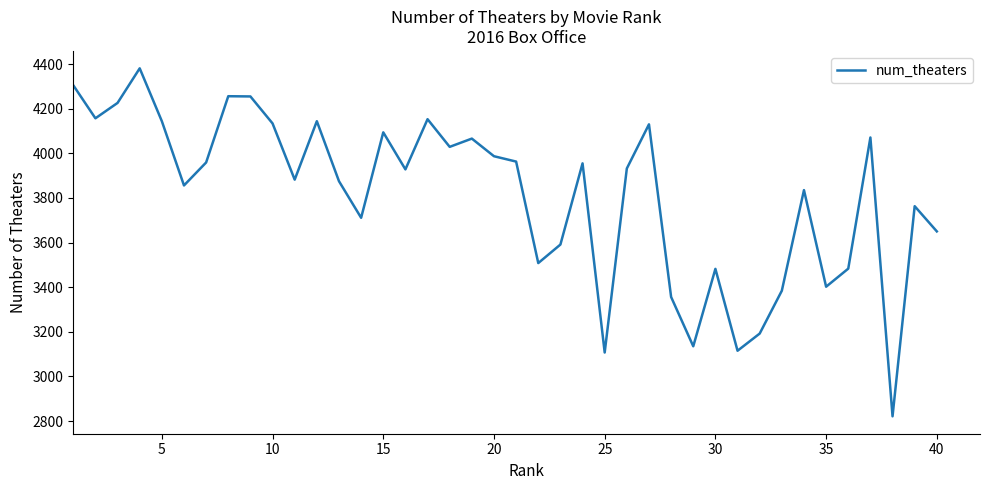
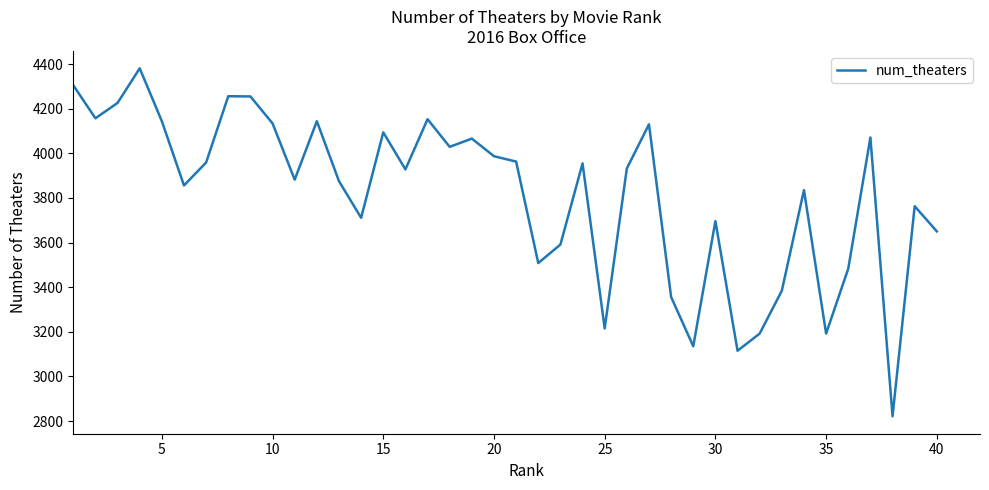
  {
    "5": 4140,
    "10": 4130,
    "15": 4090,
    "20": 3990,
-   "25": 3110,
-   "30": 3480,
-   "35": 3400,
+   "25": 3220,
+   "30": 3700,
+   "35": 3190,
    "40": 3650
  }
